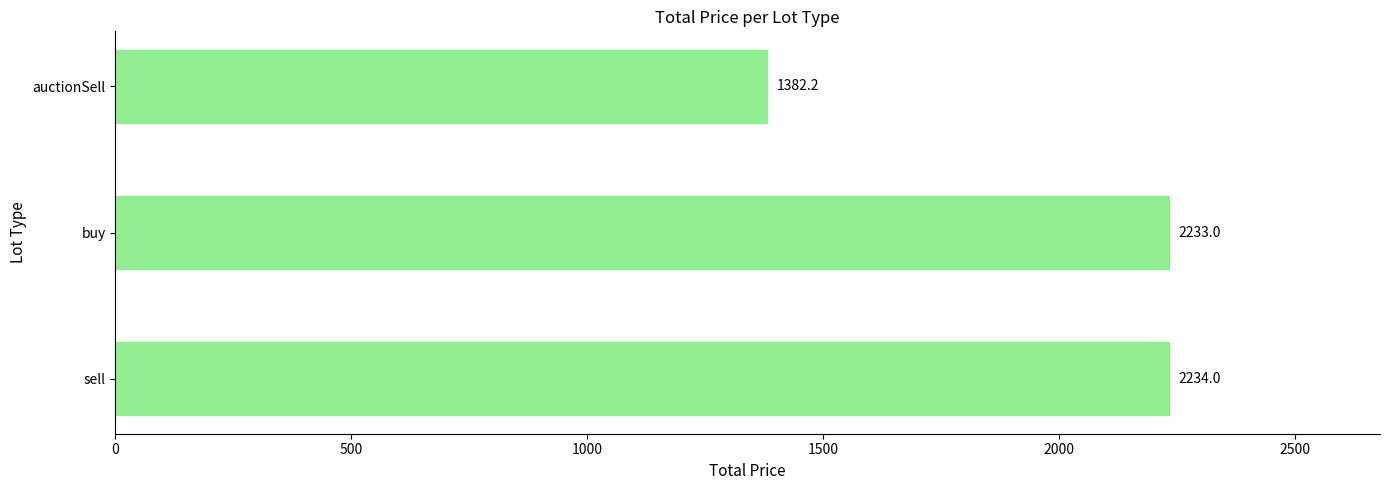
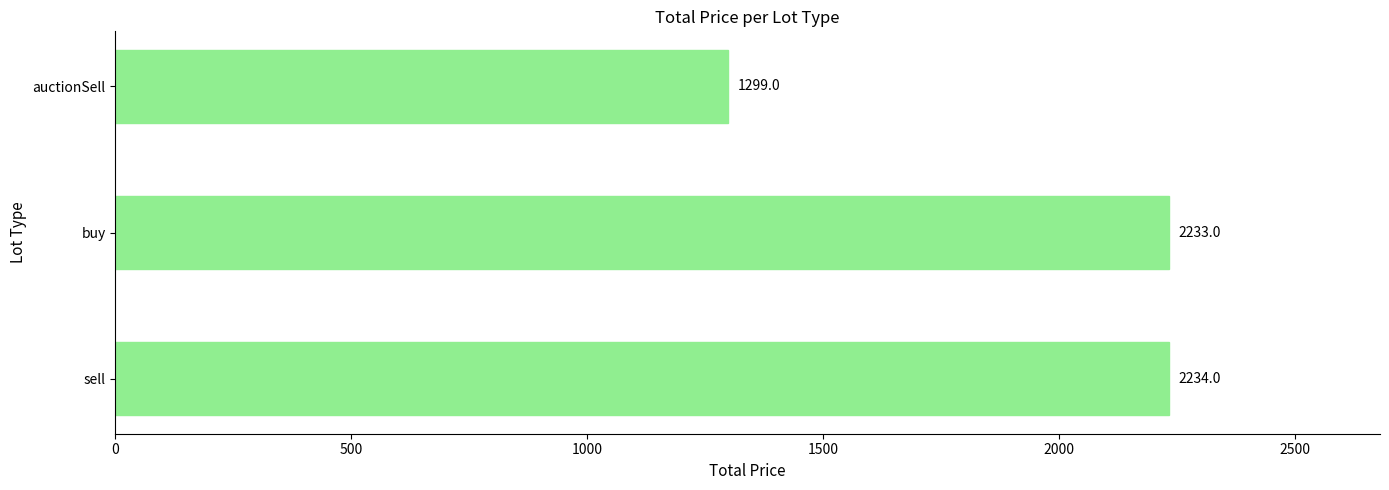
  {
-   "auctionSell": 1382.2,
+   "auctionSell": 1299.0,
    "buy": 2233.0,
    "sell": 2234.0
  }
